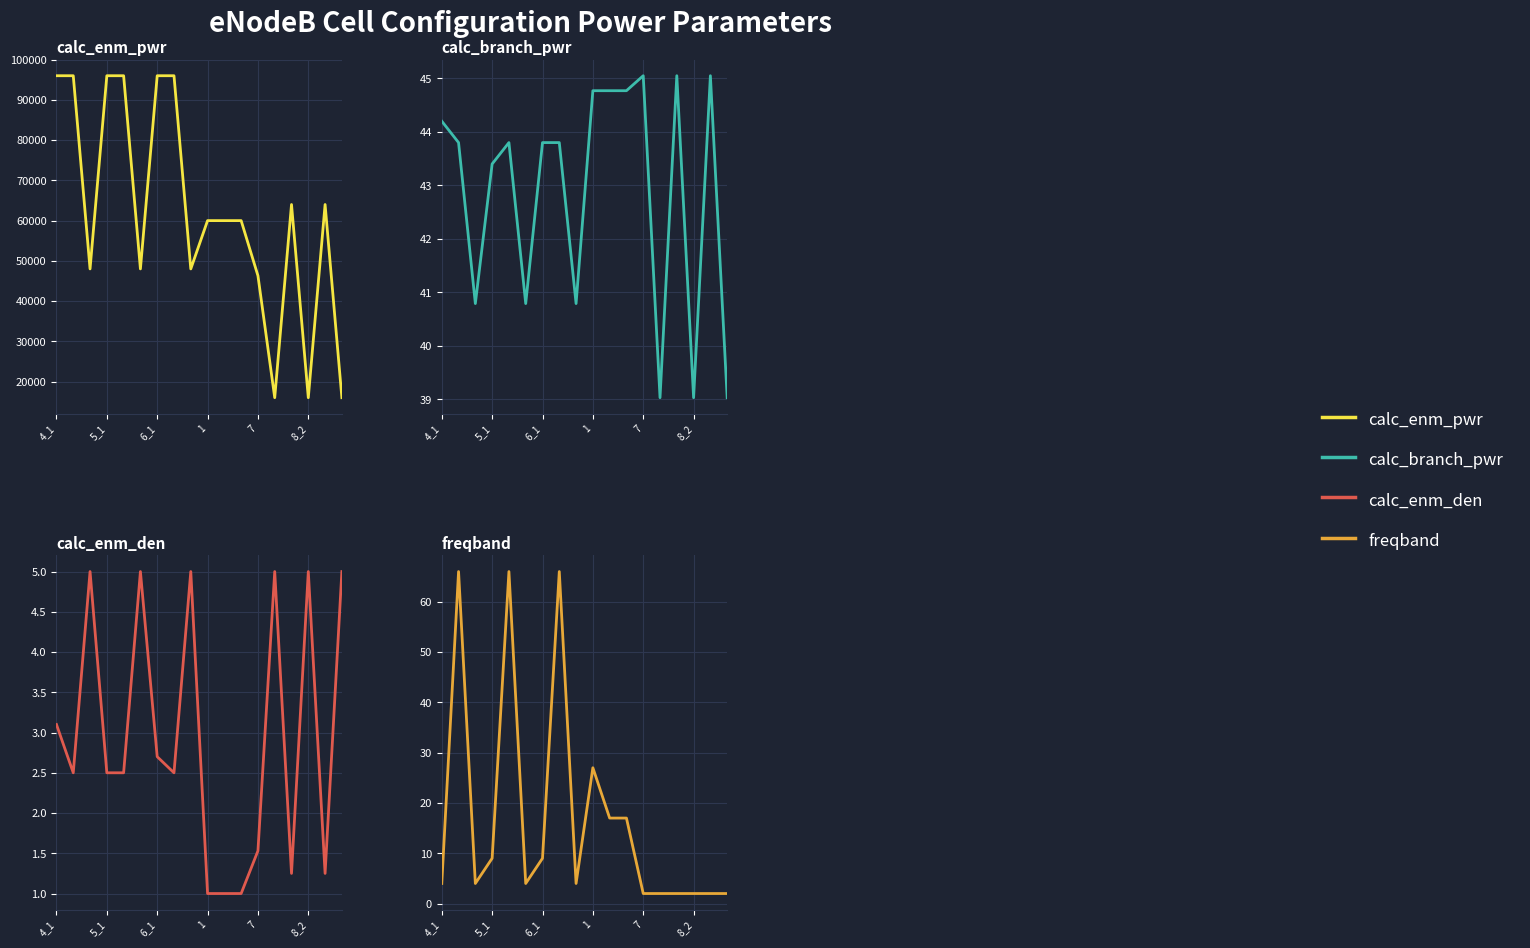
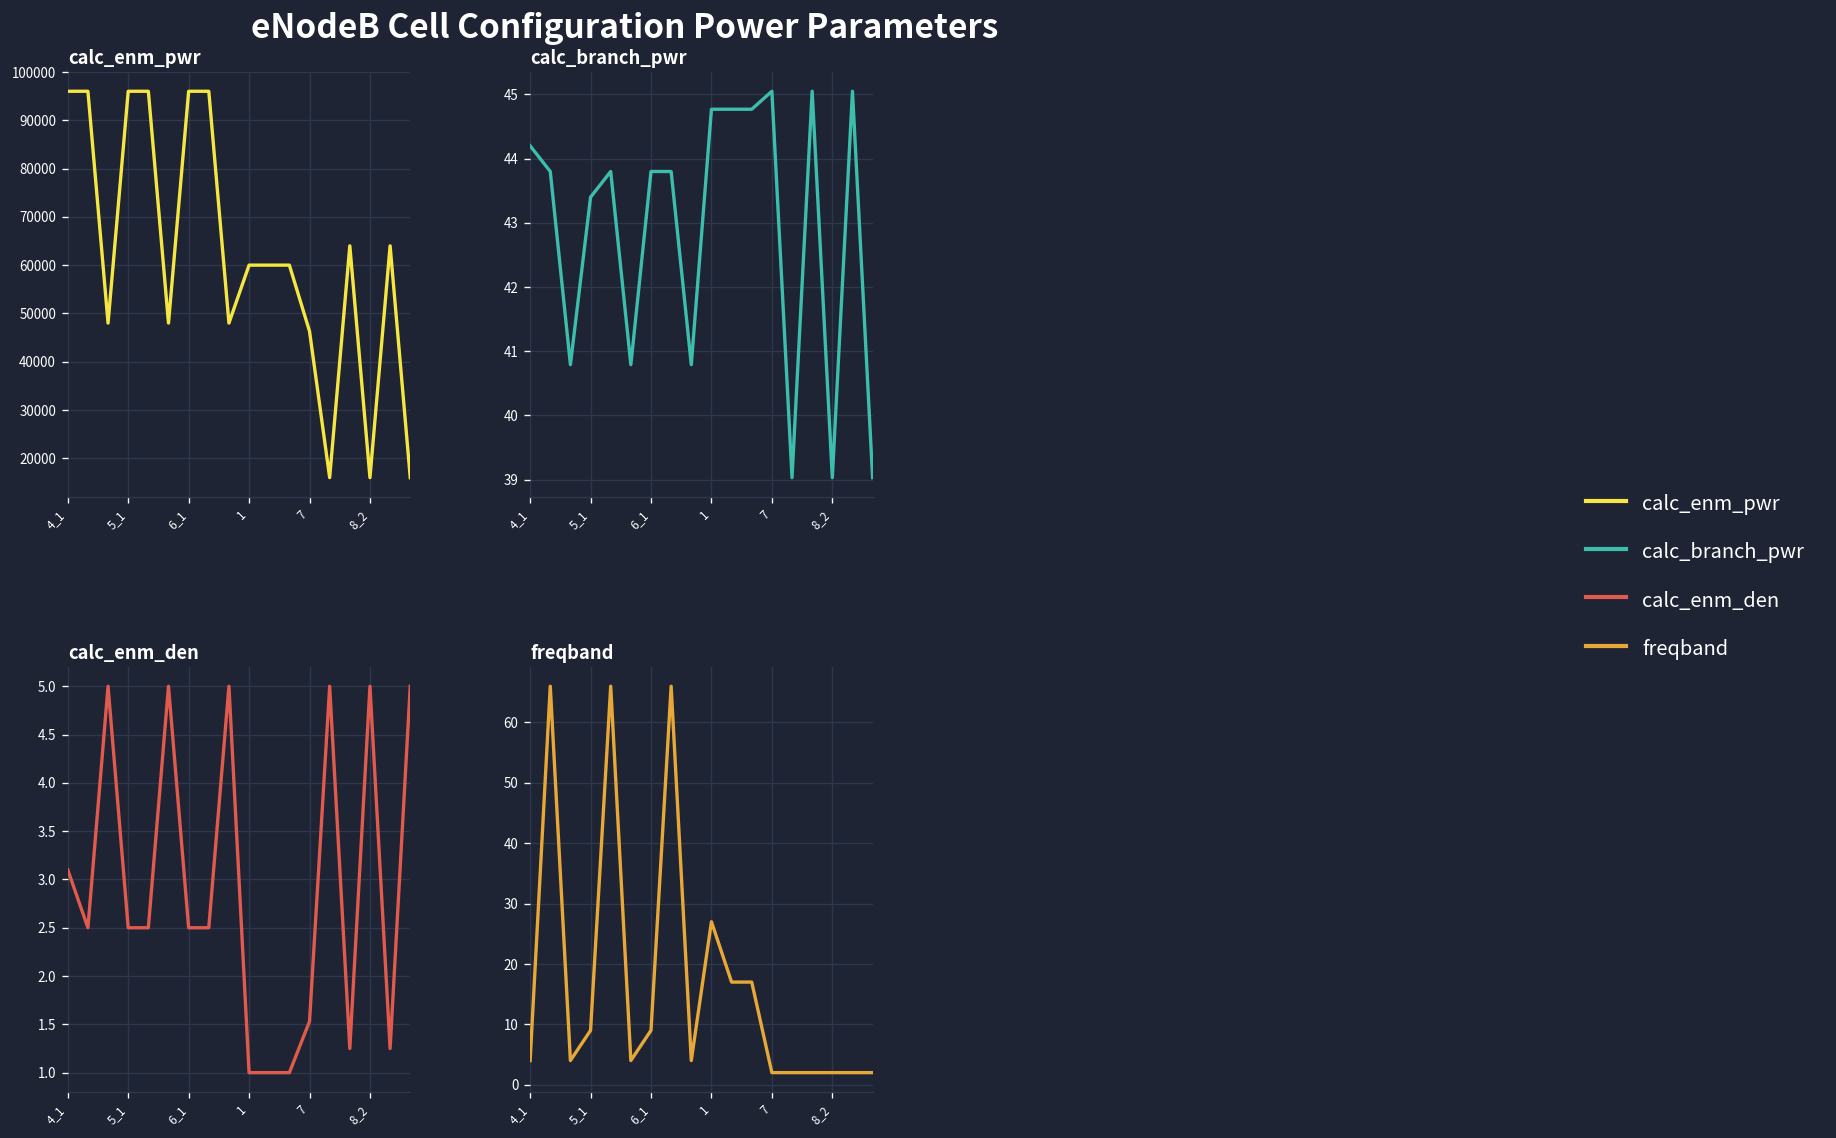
  {
    "calc_enm_pwr": {
      "4_1": 96000,
      "5_1": 96000,
      "6_1": 96000,
      "1": 60000,
      "7": 46000,
      "8_2": 16000
    },
    "calc_branch_pwr": {
      "4_1": 44.2,
      "5_1": 43.4,
      "6_1": 43.8,
      "1": 44.8,
      "7": 45.1,
      "8_2": 39.0
    },
    "calc_enm_den": {
      "4_1": 3.1,
      "5_1": 2.5,
-     "6_1": 2.7,
+     "6_1": 2.5,
      "1": 1.0,
      "7": 1.5,
      "8_2": 5.0
    },
    "freqband": {
      "4_1": 4,
      "5_1": 9,
      "6_1": 9,
      "1": 27,
      "7": 2,
      "8_2": 2
    }
  }
